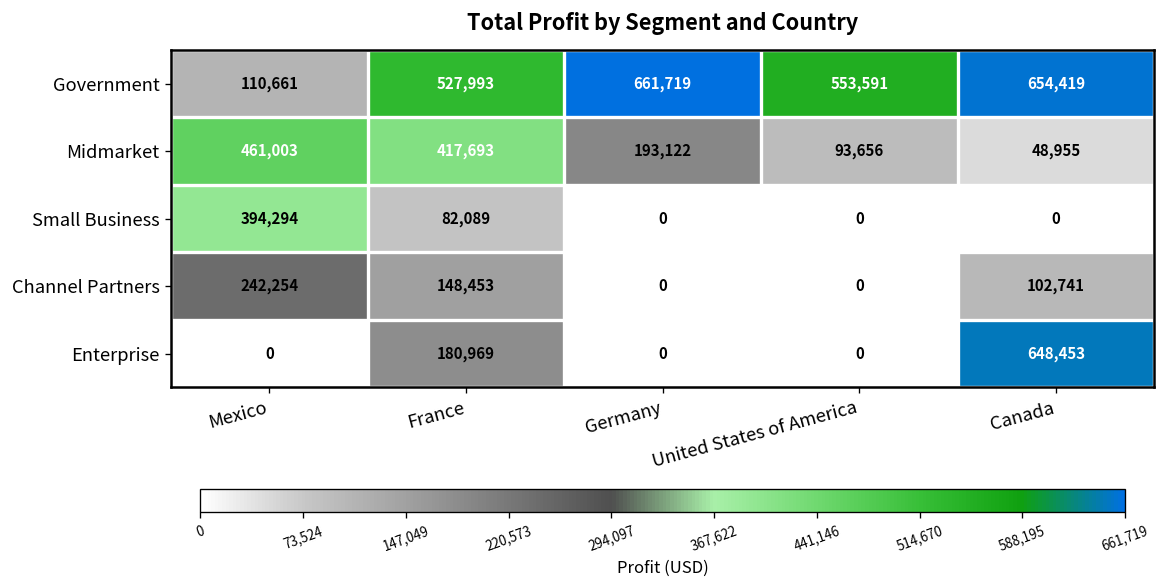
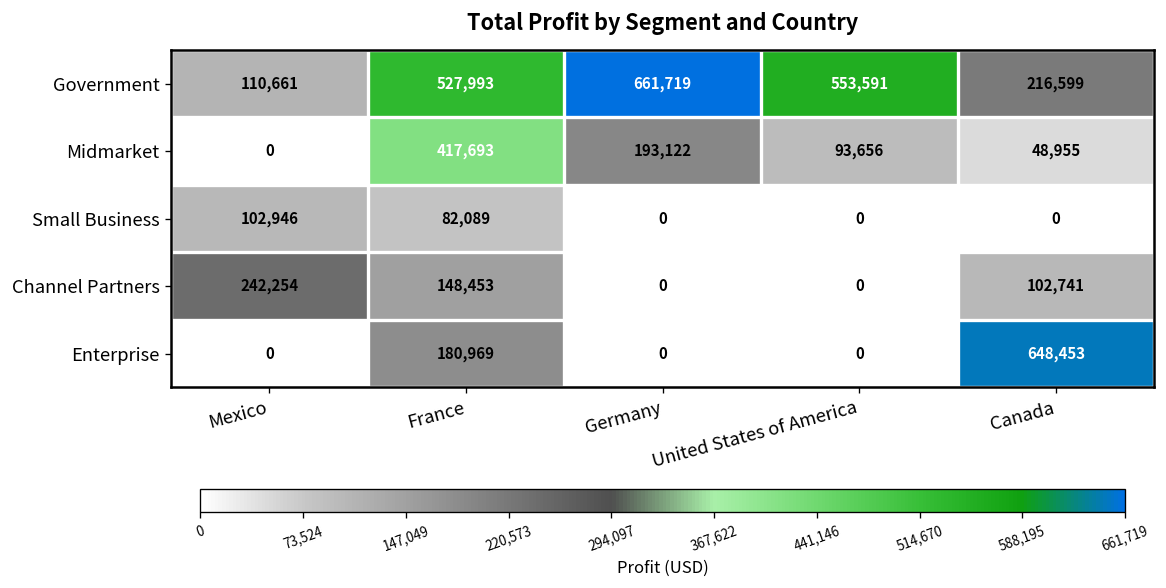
  {
    "Government": {
      "Mexico": "110,661",
      "France": "527,993",
      "Germany": "661,719",
      "United States of America": "553,591",
-     "Canada": "654,419"
+     "Canada": "216,599"
    },
    "Midmarket": {
-     "Mexico": "461,003",
+     "Mexico": "0",
      "France": "417,693",
      "Germany": "193,122",
      "United States of America": "93,656",
      "Canada": "48,955"
    },
    "Small Business": {
-     "Mexico": "394,294",
+     "Mexico": "102,946",
      "France": "82,089",
      "Germany": "0",
      "United States of America": "0",
      "Canada": "0"
    },
    "Channel Partners": {
      "Mexico": "242,254",
      "France": "148,453",
      "Germany": "0",
      "United States of America": "0",
      "Canada": "102,741"
    },
    "Enterprise": {
      "Mexico": "0",
      "France": "180,969",
      "Germany": "0",
      "United States of America": "0",
      "Canada": "648,453"
    }
  }
